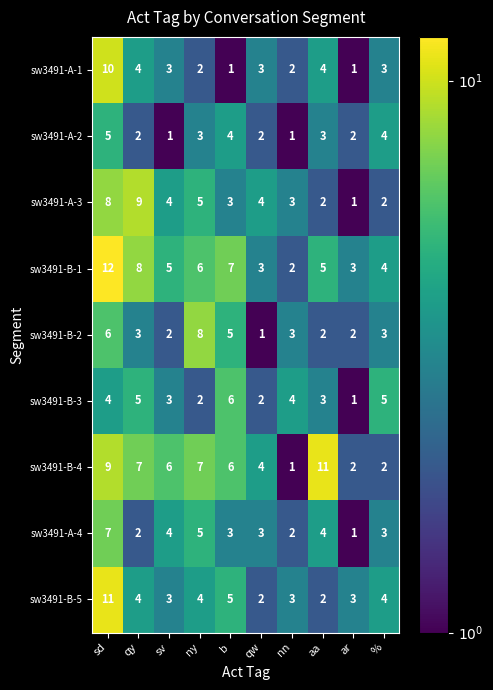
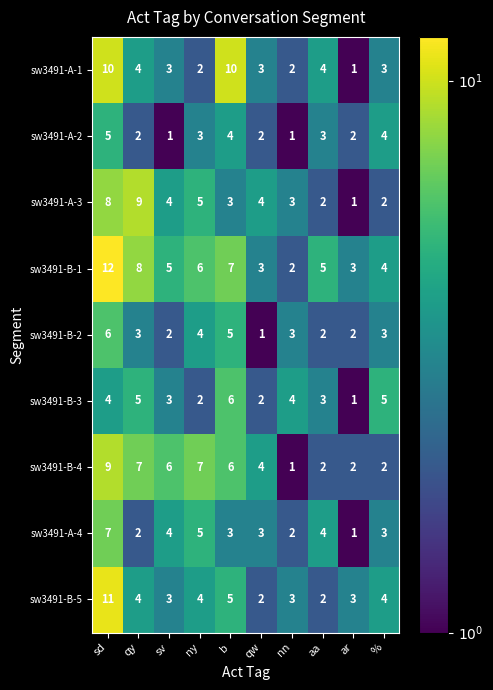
  {
    "sw3491-A-1": {
      "sd": 10,
      "qy": 4,
      "sv": 3,
      "ny": 2,
-     "b": 1,
+     "b": 10,
      "qw": 3,
      "nn": 2,
      "aa": 4,
      "ar": 1,
      "%": 3
    },
    "sw3491-A-2": {
      "sd": 5,
      "qy": 2,
      "sv": 1,
      "ny": 3,
      "b": 4,
      "qw": 2,
      "nn": 1,
      "aa": 3,
      "ar": 2,
      "%": 4
    },
    "sw3491-A-3": {
      "sd": 8,
      "qy": 9,
      "sv": 4,
      "ny": 5,
      "b": 3,
      "qw": 4,
      "nn": 3,
      "aa": 2,
      "ar": 1,
      "%": 2
    },
    "sw3491-B-1": {
      "sd": 12,
      "qy": 8,
      "sv": 5,
      "ny": 6,
      "b": 7,
      "qw": 3,
      "nn": 2,
      "aa": 5,
      "ar": 3,
      "%": 4
    },
    "sw3491-B-2": {
      "sd": 6,
      "qy": 3,
      "sv": 2,
-     "ny": 8,
+     "ny": 4,
      "b": 5,
      "qw": 1,
      "nn": 3,
      "aa": 2,
      "ar": 2,
      "%": 3
    },
    "sw3491-B-3": {
      "sd": 4,
      "qy": 5,
      "sv": 3,
      "ny": 2,
      "b": 6,
      "qw": 2,
      "nn": 4,
      "aa": 3,
      "ar": 1,
      "%": 5
    },
    "sw3491-B-4": {
      "sd": 9,
      "qy": 7,
      "sv": 6,
      "ny": 7,
      "b": 6,
      "qw": 4,
      "nn": 1,
-     "aa": 11,
+     "aa": 2,
      "ar": 2,
      "%": 2
    },
    "sw3491-A-4": {
      "sd": 7,
      "qy": 2,
      "sv": 4,
      "ny": 5,
      "b": 3,
      "qw": 3,
      "nn": 2,
      "aa": 4,
      "ar": 1,
      "%": 3
    },
    "sw3491-B-5": {
      "sd": 11,
      "qy": 4,
      "sv": 3,
      "ny": 4,
      "b": 5,
      "qw": 2,
      "nn": 3,
      "aa": 2,
      "ar": 3,
      "%": 4
    }
  }
